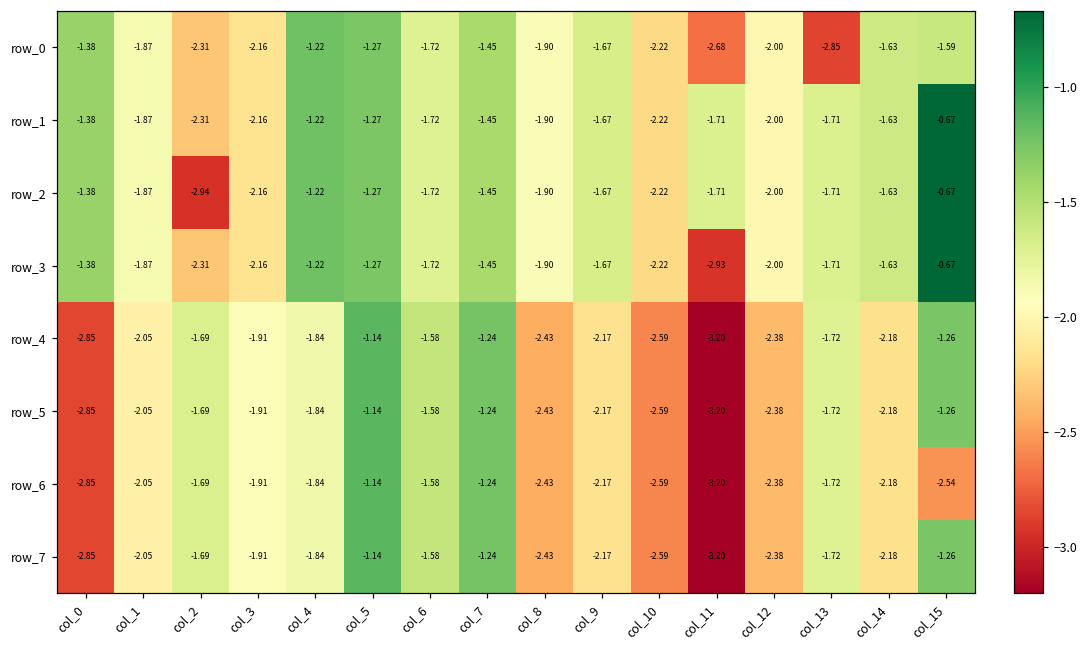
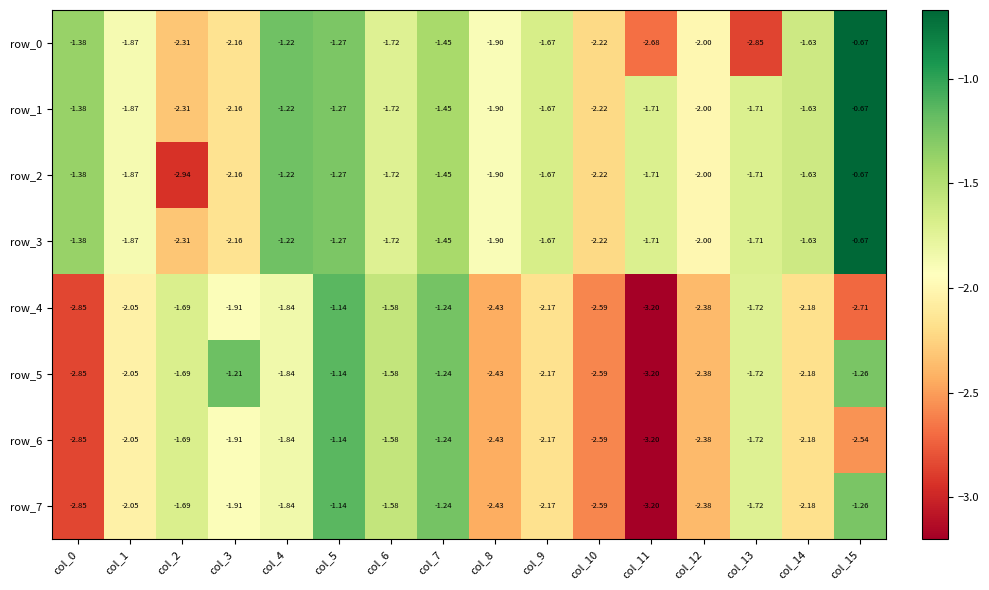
  {
    "row_0": {
      "col_0": -1.38,
      "col_1": -1.87,
      "col_2": -2.31,
      "col_3": -2.16,
      "col_4": -1.22,
      "col_5": -1.27,
      "col_6": -1.72,
      "col_7": -1.45,
      "col_8": -1.90,
      "col_9": -1.67,
      "col_10": -2.22,
      "col_11": -2.68,
      "col_12": -2.00,
      "col_13": -2.85,
      "col_14": -1.63,
-     "col_15": -1.59
+     "col_15": -0.67
    },
    "row_1": {
      "col_0": -1.38,
      "col_1": -1.87,
      "col_2": -2.31,
      "col_3": -2.16,
      "col_4": -1.22,
      "col_5": -1.27,
      "col_6": -1.72,
      "col_7": -1.45,
      "col_8": -1.90,
      "col_9": -1.67,
      "col_10": -2.22,
      "col_11": -1.71,
      "col_12": -2.00,
      "col_13": -1.71,
      "col_14": -1.63,
      "col_15": -0.67
    },
    "row_2": {
      "col_0": -1.38,
      "col_1": -1.87,
      "col_2": -2.94,
      "col_3": -2.16,
      "col_4": -1.22,
      "col_5": -1.27,
      "col_6": -1.72,
      "col_7": -1.45,
      "col_8": -1.90,
      "col_9": -1.67,
      "col_10": -2.22,
      "col_11": -1.71,
      "col_12": -2.00,
      "col_13": -1.71,
      "col_14": -1.63,
      "col_15": -0.67
    },
    "row_3": {
      "col_0": -1.38,
      "col_1": -1.87,
      "col_2": -2.31,
      "col_3": -2.16,
      "col_4": -1.22,
      "col_5": -1.27,
      "col_6": -1.72,
      "col_7": -1.45,
      "col_8": -1.90,
      "col_9": -1.67,
      "col_10": -2.22,
-     "col_11": -2.93,
+     "col_11": -1.71,
      "col_12": -2.00,
      "col_13": -1.71,
      "col_14": -1.63,
      "col_15": -0.67
    },
    "row_4": {
      "col_0": -2.85,
      "col_1": -2.05,
      "col_2": -1.69,
      "col_3": -1.91,
      "col_4": -1.84,
      "col_5": -1.14,
      "col_6": -1.58,
      "col_7": -1.24,
      "col_8": -2.43,
      "col_9": -2.17,
      "col_10": -2.59,
      "col_11": -3.20,
      "col_12": -2.38,
      "col_13": -1.72,
      "col_14": -2.18,
-     "col_15": -1.26
+     "col_15": -2.71
    },
    "row_5": {
      "col_0": -2.85,
      "col_1": -2.05,
      "col_2": -1.69,
-     "col_3": -1.91,
+     "col_3": -1.21,
      "col_4": -1.84,
      "col_5": -1.14,
      "col_6": -1.58,
      "col_7": -1.24,
      "col_8": -2.43,
      "col_9": -2.17,
      "col_10": -2.59,
      "col_11": -3.20,
      "col_12": -2.38,
      "col_13": -1.72,
      "col_14": -2.18,
      "col_15": -1.26
    },
    "row_6": {
      "col_0": -2.85,
      "col_1": -2.05,
      "col_2": -1.69,
      "col_3": -1.91,
      "col_4": -1.84,
      "col_5": -1.14,
      "col_6": -1.58,
      "col_7": -1.24,
      "col_8": -2.43,
      "col_9": -2.17,
      "col_10": -2.59,
      "col_11": -3.20,
      "col_12": -2.38,
      "col_13": -1.72,
      "col_14": -2.18,
      "col_15": -2.54
    },
    "row_7": {
      "col_0": -2.85,
      "col_1": -2.05,
      "col_2": -1.69,
      "col_3": -1.91,
      "col_4": -1.84,
      "col_5": -1.14,
      "col_6": -1.58,
      "col_7": -1.24,
      "col_8": -2.43,
      "col_9": -2.17,
      "col_10": -2.59,
      "col_11": -3.20,
      "col_12": -2.38,
      "col_13": -1.72,
      "col_14": -2.18,
      "col_15": -1.26
    }
  }
